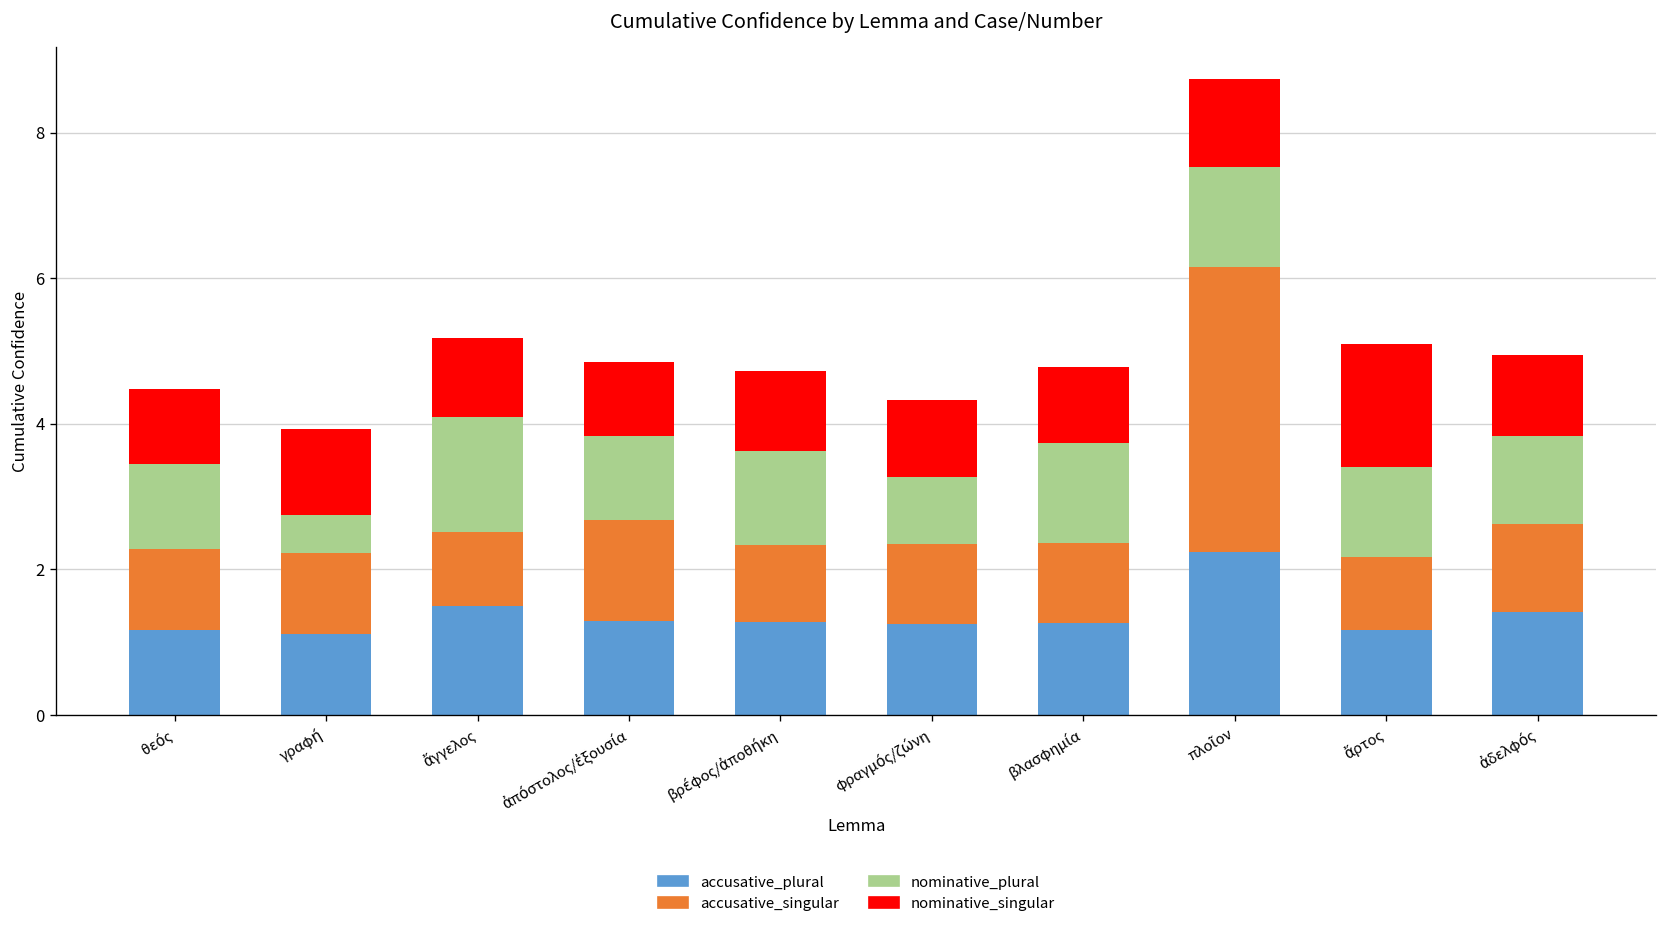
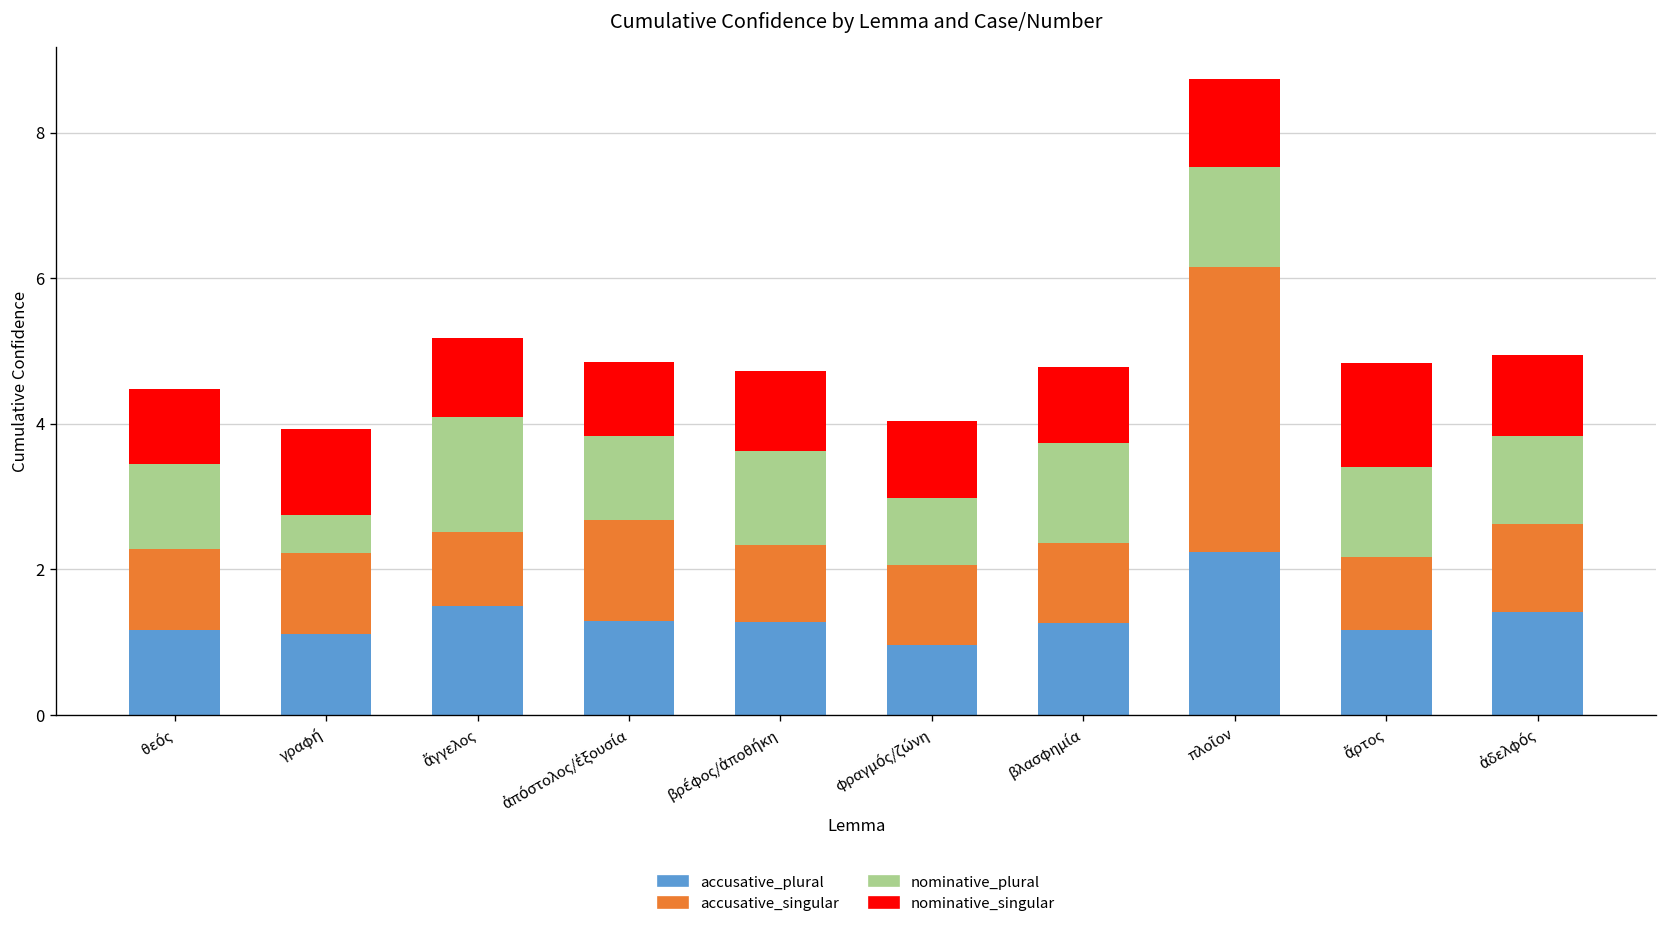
  {
    "accusative_plural": {
      "θεός": 1.2,
      "γραφή": 1.1,
      "ἄγγελος": 1.5,
      "ἀπόστολος/ἐξουσία": 1.3,
      "βρέφος/ἀποθήκη": 1.3,
-     "φραγμός/ζώνη": 1.3,
+     "φραγμός/ζώνη": 1.0,
      "βλασφημία": 1.3,
      "πλοῖον": 2.2,
      "ἄρτος": 1.2,
      "ἀδελφός": 1.4
    },
    "accusative_singular": {
      "θεός": 1.1,
      "γραφή": 1.1,
      "ἄγγελος": 1.0,
      "ἀπόστολος/ἐξουσία": 1.4,
      "βρέφος/ἀποθήκη": 1.1,
      "φραγμός/ζώνη": 1.1,
      "βλασφημία": 1.1,
      "πλοῖον": 3.9,
      "ἄρτος": 1.0,
      "ἀδελφός": 1.2
    },
    "nominative_plural": {
      "θεός": 1.2,
      "γραφή": 0.5,
      "ἄγγελος": 1.6,
      "ἀπόστολος/ἐξουσία": 1.1,
      "βρέφος/ἀποθήκη": 1.3,
      "φραγμός/ζώνη": 0.9,
      "βλασφημία": 1.4,
      "πλοῖον": 1.4,
      "ἄρτος": 1.2,
      "ἀδελφός": 1.2
    },
    "nominative_singular": {
      "θεός": 1.0,
      "γραφή": 1.2,
      "ἄγγελος": 1.1,
      "ἀπόστολος/ἐξουσία": 1.0,
      "βρέφος/ἀποθήκη": 1.1,
      "φραγμός/ζώνη": 1.1,
      "βλασφημία": 1.0,
      "πλοῖον": 1.2,
-     "ἄρτος": 1.7,
+     "ἄρτος": 1.4,
      "ἀδελφός": 1.1
    }
  }
